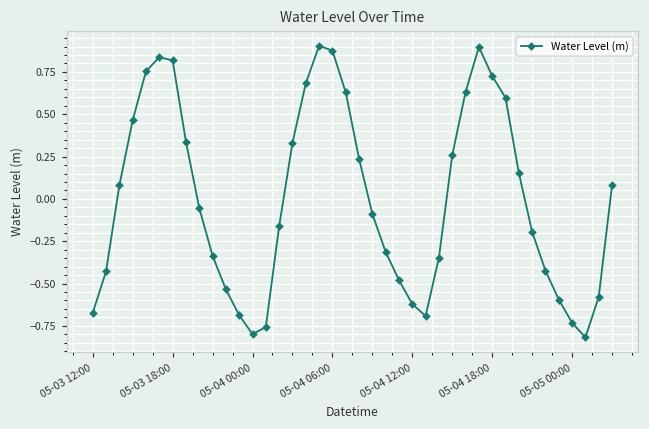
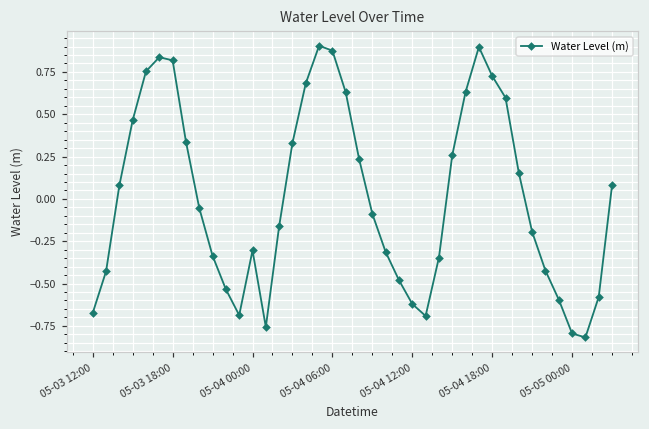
  {
    "05-03 12:00": -0.67,
    "05-03 18:00": 0.82,
-   "05-04 00:00": -0.80,
+   "05-04 00:00": -0.30,
    "05-04 06:00": 0.88,
    "05-04 12:00": -0.62,
    "05-04 18:00": 0.73,
-   "05-05 00:00": -0.73
+   "05-05 00:00": -0.80
  }
